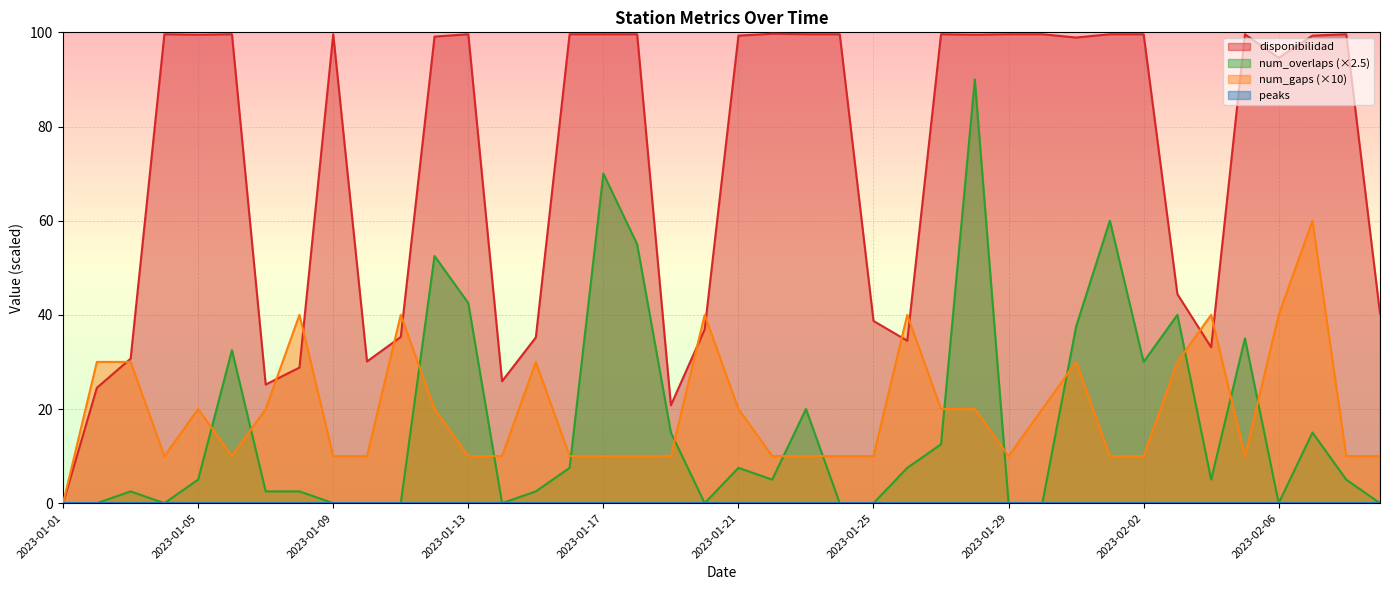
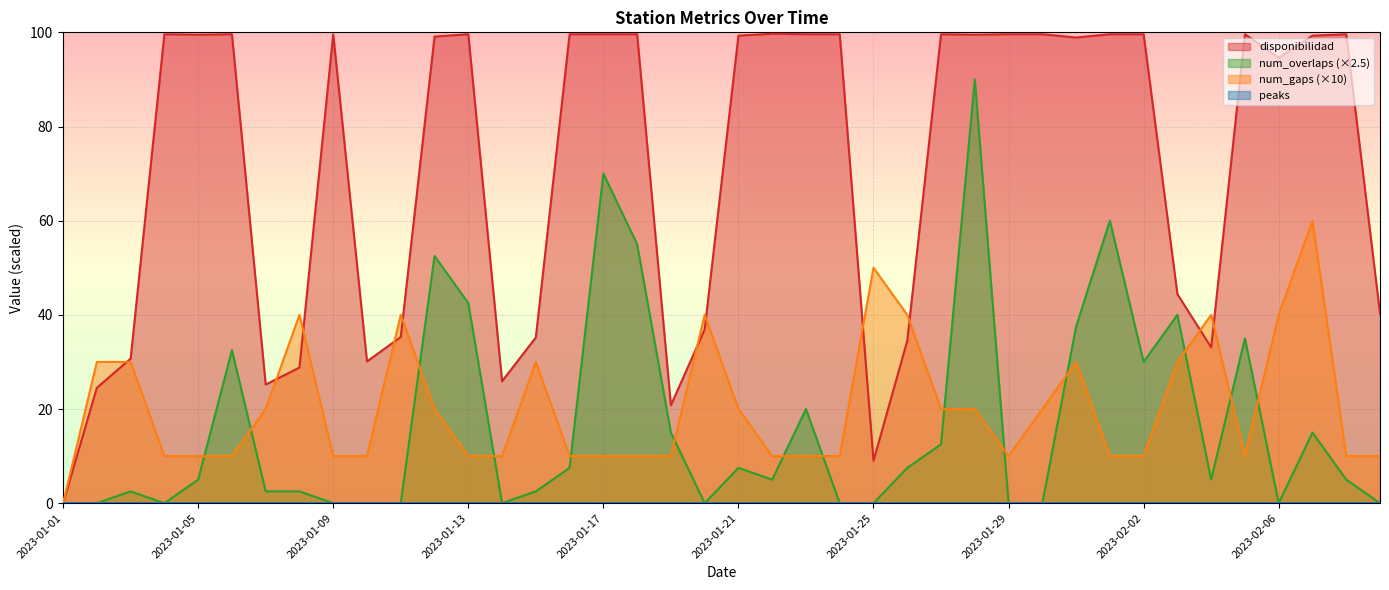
  {
    "disponibilidad": {
      "2023-01-05": 100,
      "2023-01-09": 100,
      "2023-01-13": 100,
      "2023-01-17": 100,
      "2023-01-21": 99,
-     "2023-01-25": 39,
+     "2023-01-25": 9,
      "2023-01-29": 100,
      "2023-02-02": 100
    },
    "num_overlaps (×2.5)": {
      "2023-01-05": 5,
      "2023-01-13": 43,
      "2023-01-17": 70,
      "2023-01-21": 8,
      "2023-02-02": 30
    },
    "num_gaps (×10)": {
-     "2023-01-05": 20,
+     "2023-01-05": 10,
      "2023-01-09": 10,
      "2023-01-13": 10,
      "2023-01-17": 10,
      "2023-01-21": 20,
-     "2023-01-25": 10,
+     "2023-01-25": 50,
      "2023-01-29": 10,
      "2023-02-02": 10,
      "2023-02-06": 40
    },
    "peaks": {
      "2023-01-05": 0,
      "2023-01-13": 0,
      "2023-01-17": 0,
      "2023-01-21": 0,
      "2023-02-02": 0
    }
  }
